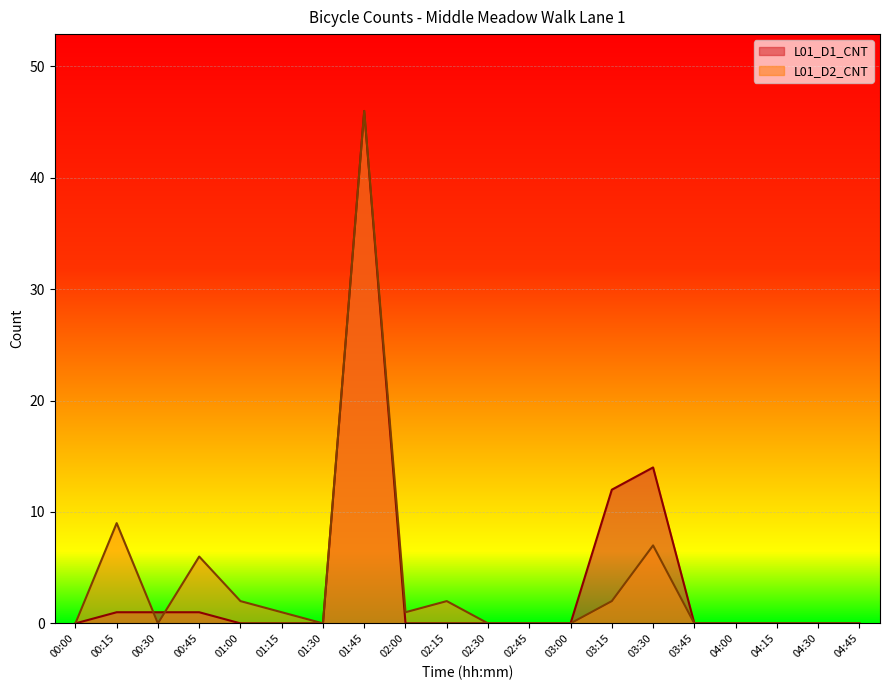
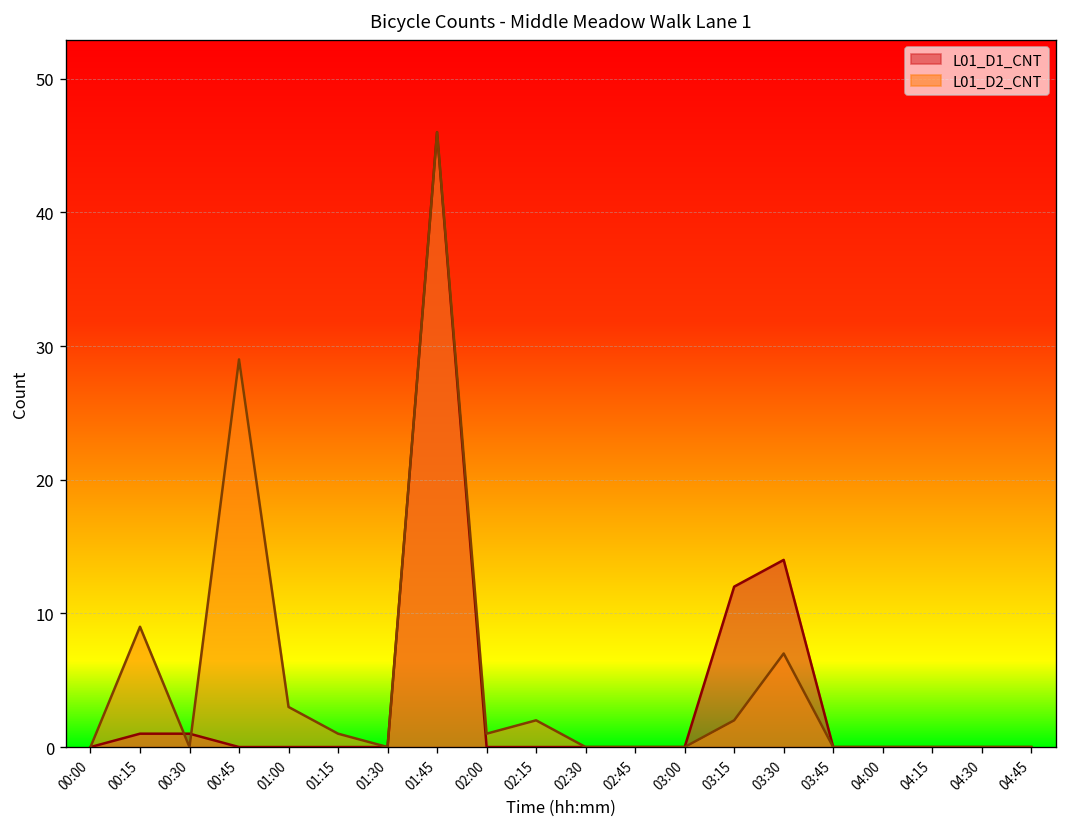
  {
    "L01_D1_CNT": {
      "00:15": 1,
      "00:30": 1,
-     "00:45": 1,
+     "00:45": 0,
      "01:00": 0,
      "01:15": 0,
      "02:00": 0,
      "02:15": 0,
      "03:15": 12,
      "03:30": 14
    },
    "L01_D2_CNT": {
      "00:15": 9,
      "00:30": 0,
-     "00:45": 6,
-     "01:00": 2,
+     "00:45": 29,
+     "01:00": 3,
      "01:15": 1,
      "02:00": 1,
      "02:15": 2,
      "03:15": 2,
      "03:30": 7
    }
  }
